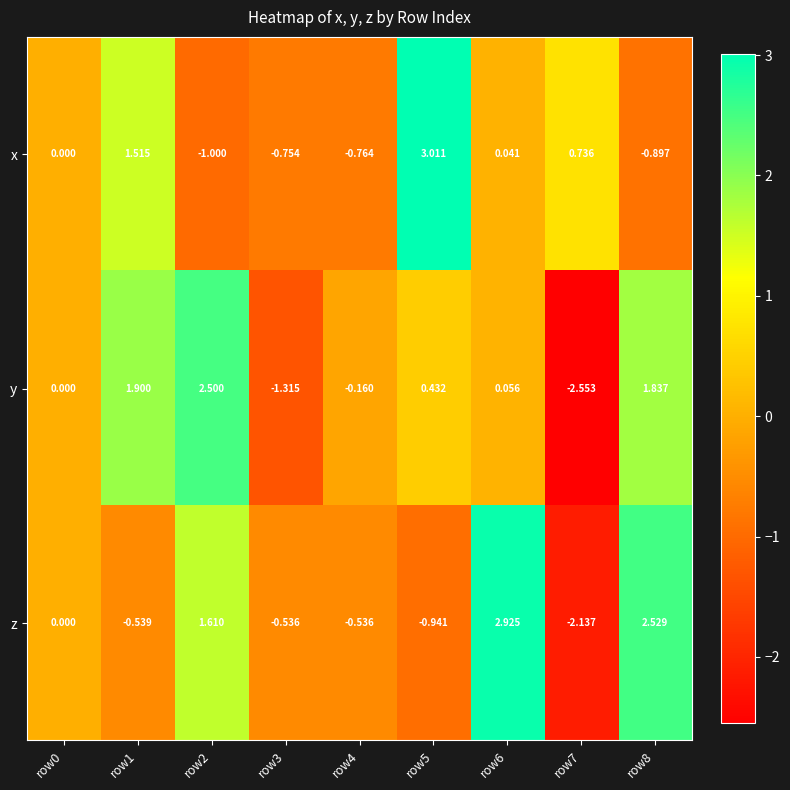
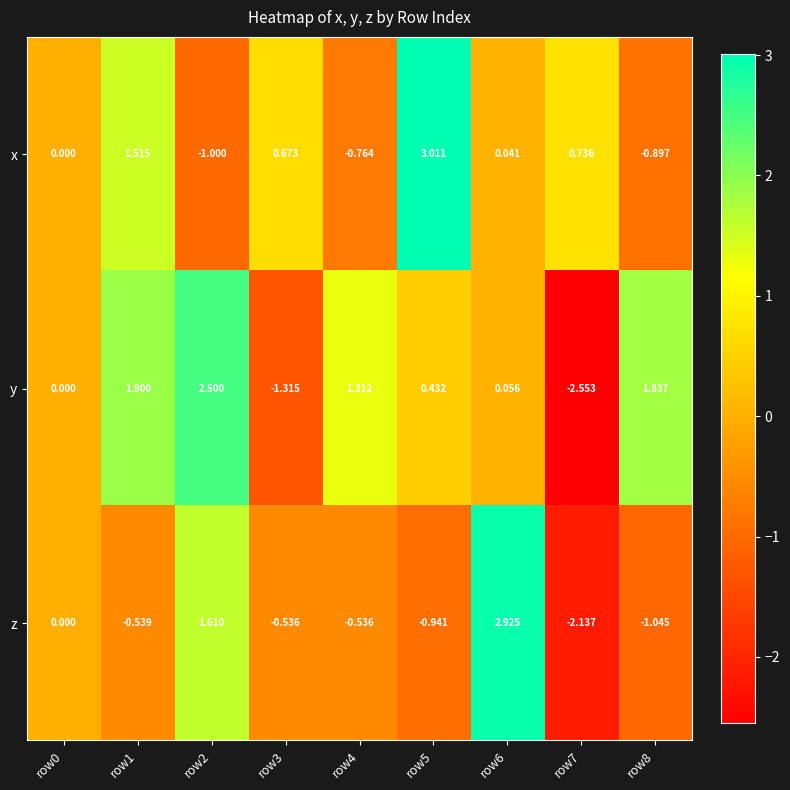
  {
    "x": {
      "row0": 0.000,
      "row1": 1.515,
      "row2": -1.000,
-     "row3": -0.754,
+     "row3": 0.673,
      "row4": -0.764,
      "row5": 3.011,
      "row6": 0.041,
      "row7": 0.736,
      "row8": -0.897
    },
    "y": {
      "row0": 0.000,
      "row1": 1.900,
      "row2": 2.500,
      "row3": -1.315,
-     "row4": -0.160,
+     "row4": 1.312,
      "row5": 0.432,
      "row6": 0.056,
      "row7": -2.553,
      "row8": 1.837
    },
    "z": {
      "row0": 0.000,
      "row1": -0.539,
      "row2": 1.610,
      "row3": -0.536,
      "row4": -0.536,
      "row5": -0.941,
      "row6": 2.925,
      "row7": -2.137,
-     "row8": 2.529
+     "row8": -1.045
    }
  }
